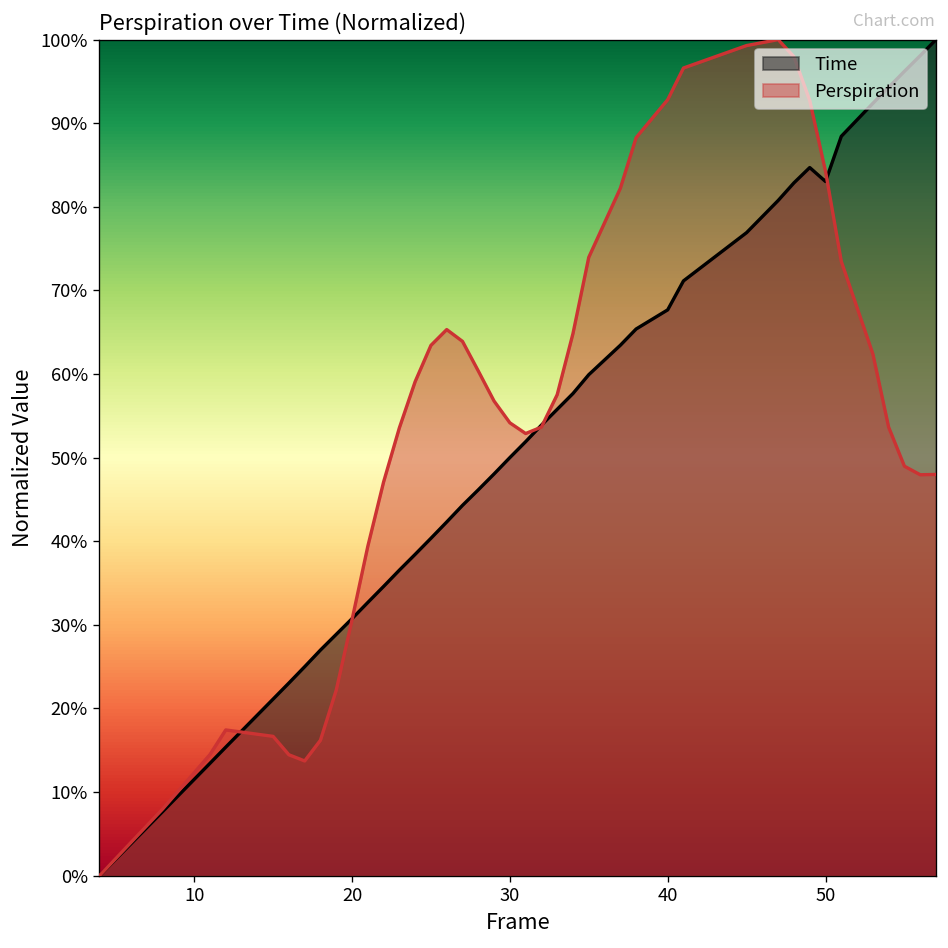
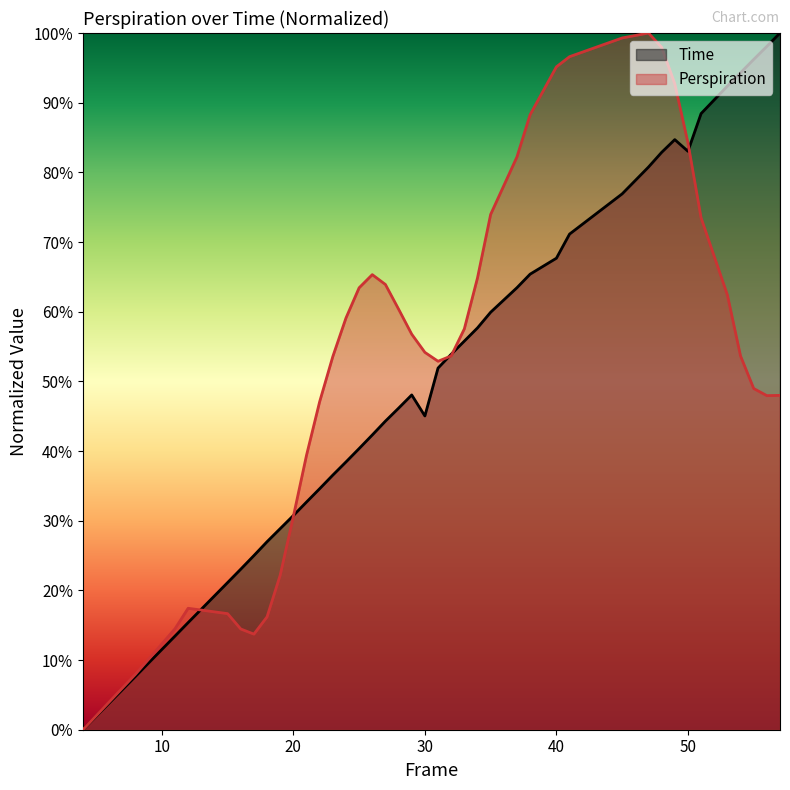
  {
    "Time": {
-     "30": "50%",
+     "30": "45%",
      "40": "68%",
      "50": "83%"
    },
    "Perspiration": {
      "30": "54%",
-     "40": "93%",
+     "40": "95%",
      "50": "84%"
    }
  }
